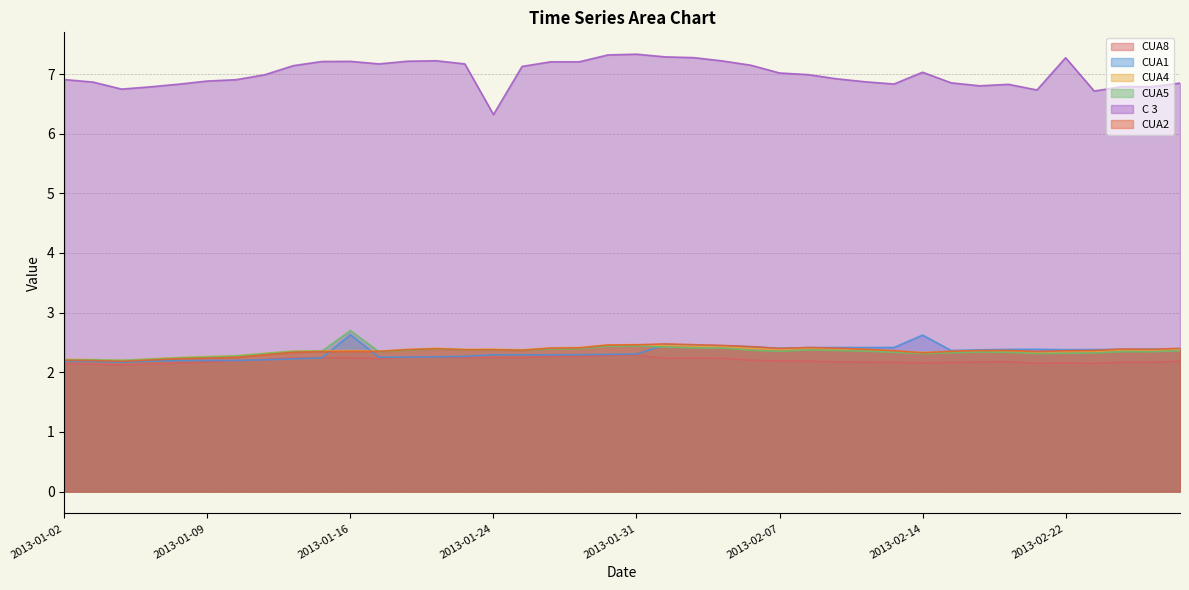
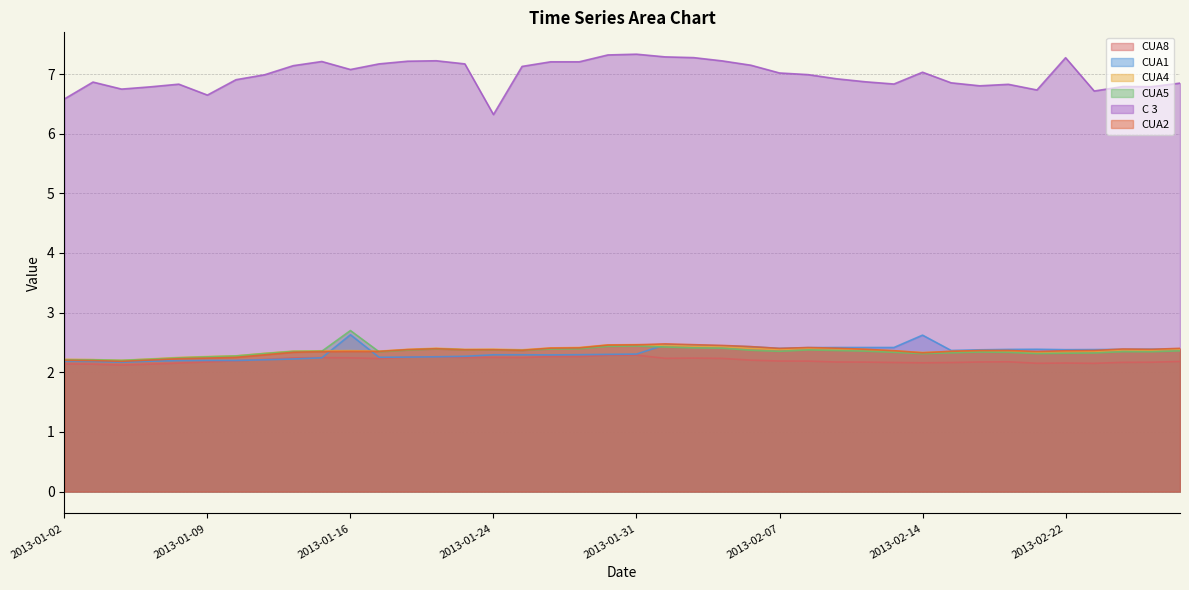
  {
    "CUA1": {
      "2013-01-16": 2.6,
      "2013-01-24": 2.3,
      "2013-02-14": 2.6
    },
    "CUA5": {
      "2013-01-16": 2.7
    },
    "C 3": {
-     "2013-01-02": 6.9,
-     "2013-01-09": 6.9,
-     "2013-01-16": 7.2,
+     "2013-01-02": 6.6,
+     "2013-01-09": 6.6,
+     "2013-01-16": 7.1,
      "2013-01-24": 6.3,
      "2013-01-31": 7.3,
      "2013-02-07": 7.0,
      "2013-02-14": 7.0,
      "2013-02-22": 7.3
    }
  }
